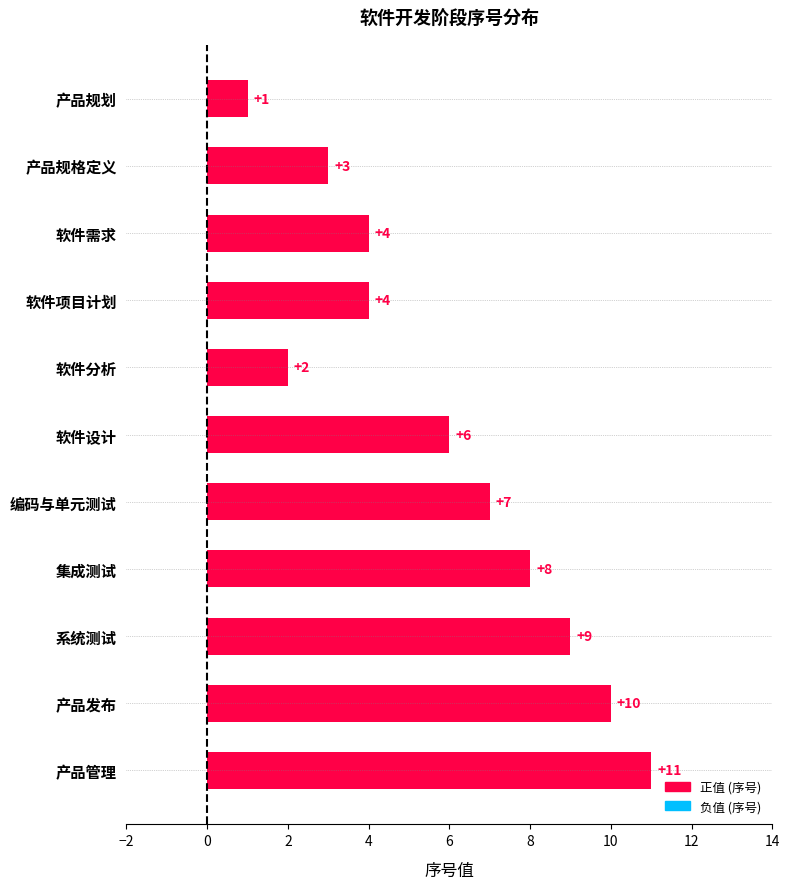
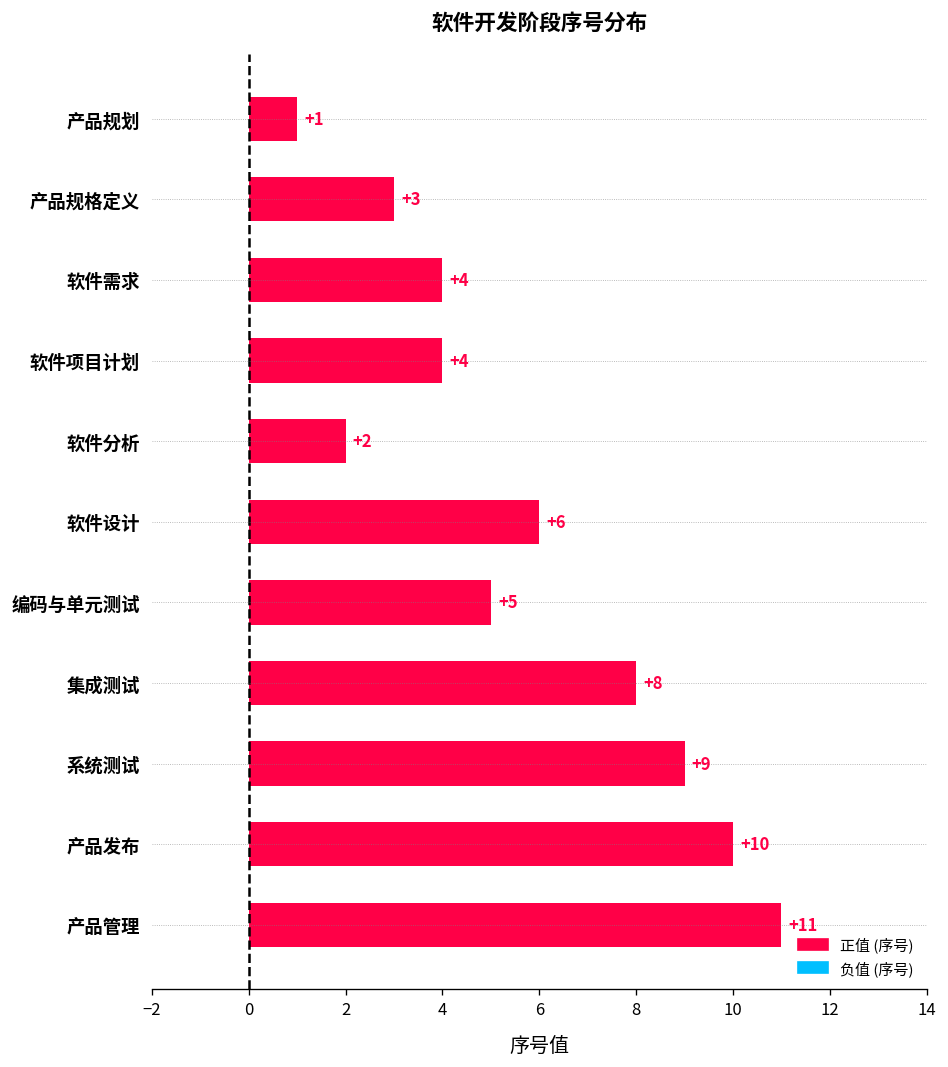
  {
    "产品规划": "+1",
    "产品规格定义": "+3",
    "软件需求": "+4",
    "软件项目计划": "+4",
    "软件分析": "+2",
    "软件设计": "+6",
-   "编码与单元测试": "+7",
+   "编码与单元测试": "+5",
    "集成测试": "+8",
    "系统测试": "+9",
    "产品发布": "+10",
    "产品管理": "+11"
  }
